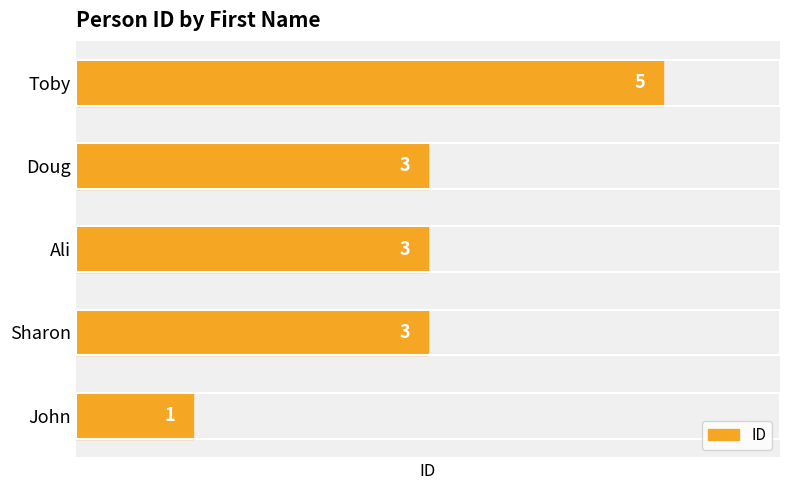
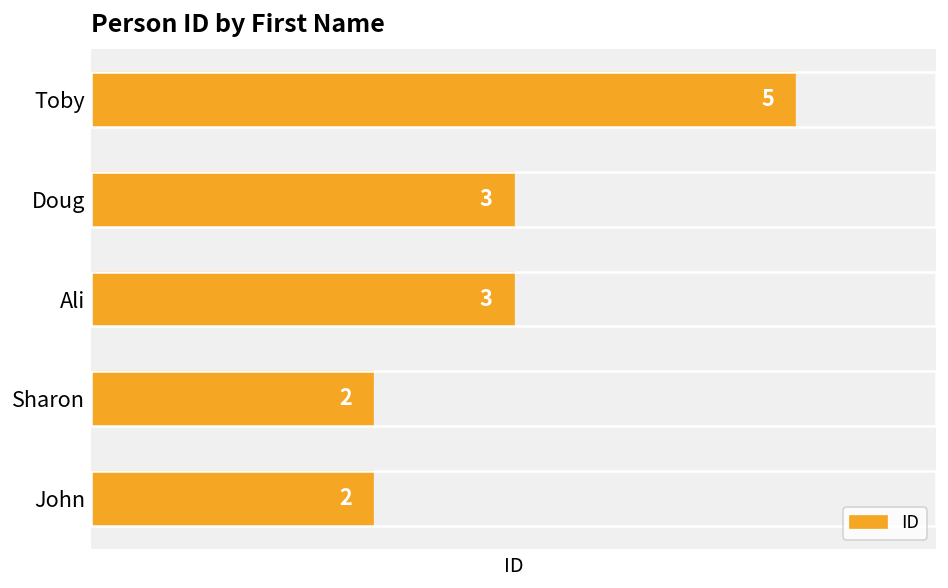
  {
    "Toby": 5,
    "Doug": 3,
    "Ali": 3,
-   "Sharon": 3,
-   "John": 1
+   "Sharon": 2,
+   "John": 2
  }
